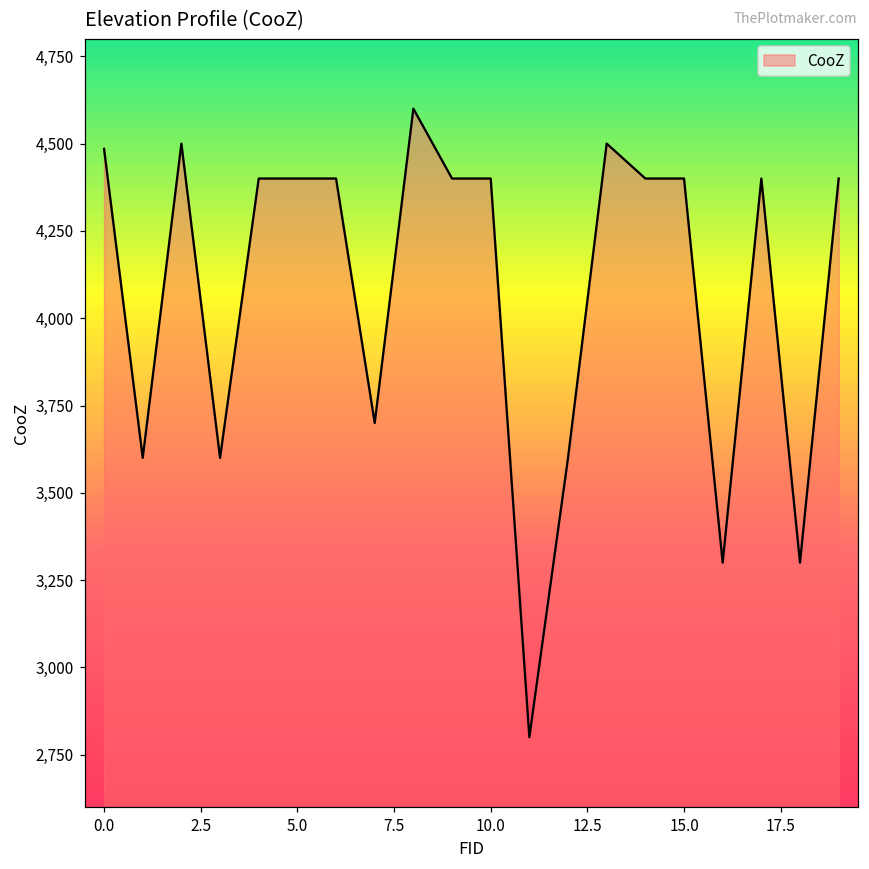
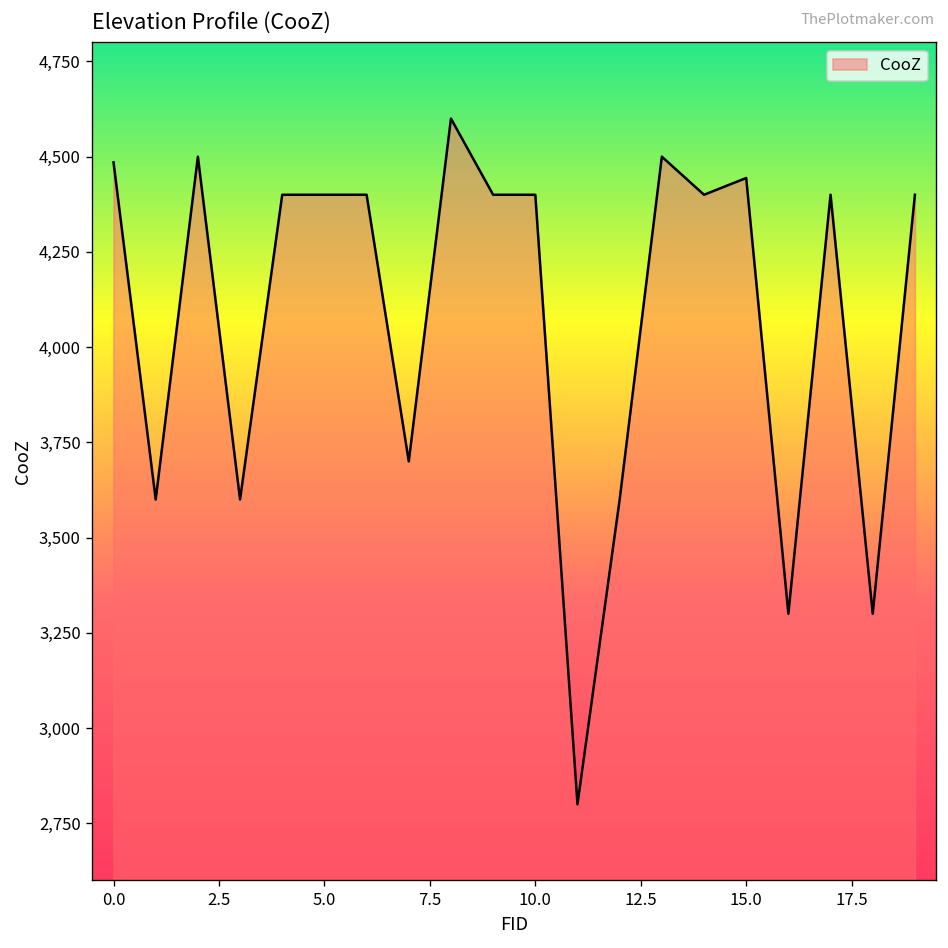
  {
    "0.0": "4,490",
    "5.0": "4,400",
    "10.0": "4,400",
-   "15.0": "4,400"
+   "15.0": "4,440"
  }
